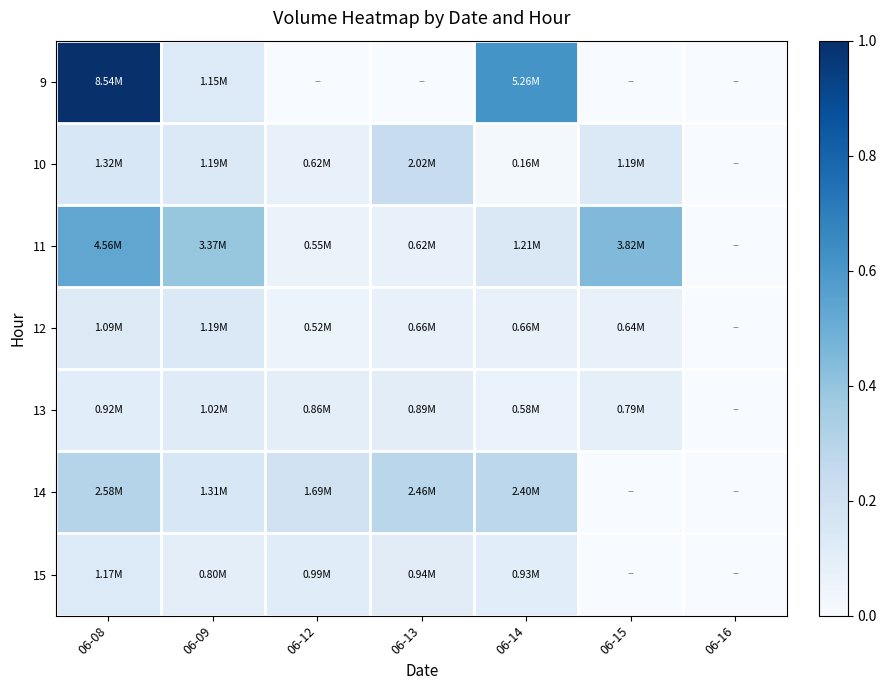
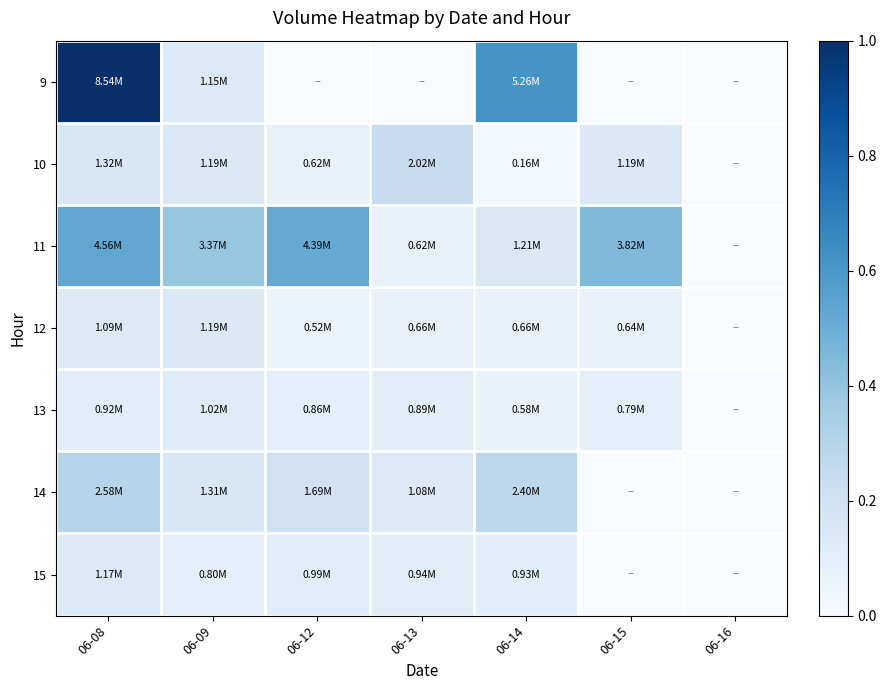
  {
    "9": {
      "06-08": "8.54M",
      "06-09": "1.15M",
      "06-14": "5.26M"
    },
    "10": {
      "06-08": "1.32M",
      "06-09": "1.19M",
      "06-12": "0.62M",
      "06-13": "2.02M",
      "06-14": "0.16M",
      "06-15": "1.19M"
    },
    "11": {
      "06-08": "4.56M",
      "06-09": "3.37M",
-     "06-12": "0.55M",
+     "06-12": "4.39M",
      "06-13": "0.62M",
      "06-14": "1.21M",
      "06-15": "3.82M"
    },
    "12": {
      "06-08": "1.09M",
      "06-09": "1.19M",
      "06-12": "0.52M",
      "06-13": "0.66M",
      "06-14": "0.66M",
      "06-15": "0.64M"
    },
    "13": {
      "06-08": "0.92M",
      "06-09": "1.02M",
      "06-12": "0.86M",
      "06-13": "0.89M",
      "06-14": "0.58M",
      "06-15": "0.79M"
    },
    "14": {
      "06-08": "2.58M",
      "06-09": "1.31M",
      "06-12": "1.69M",
-     "06-13": "2.46M",
+     "06-13": "1.08M",
      "06-14": "2.40M"
    },
    "15": {
      "06-08": "1.17M",
      "06-09": "0.80M",
      "06-12": "0.99M",
      "06-13": "0.94M",
      "06-14": "0.93M"
    }
  }
